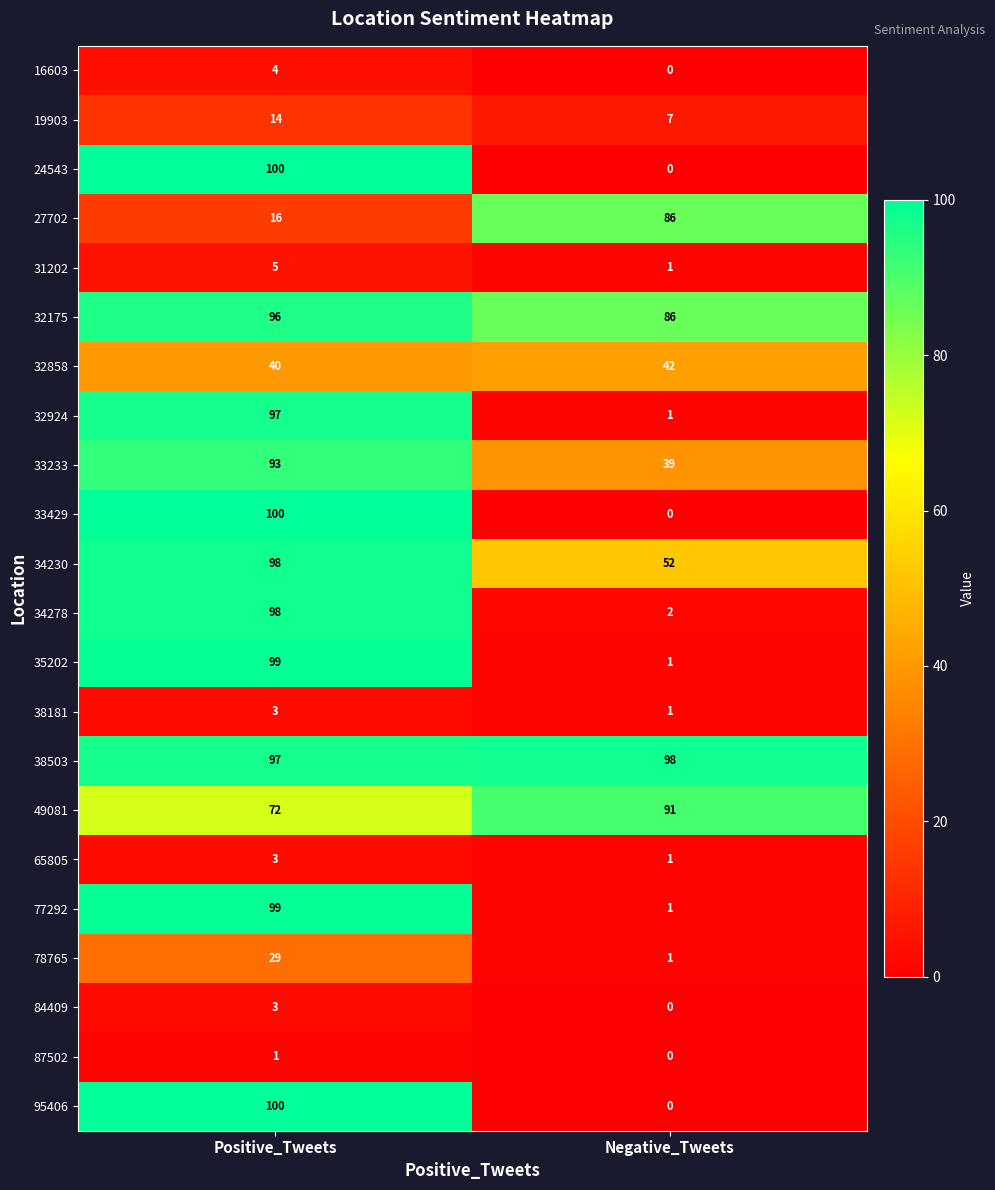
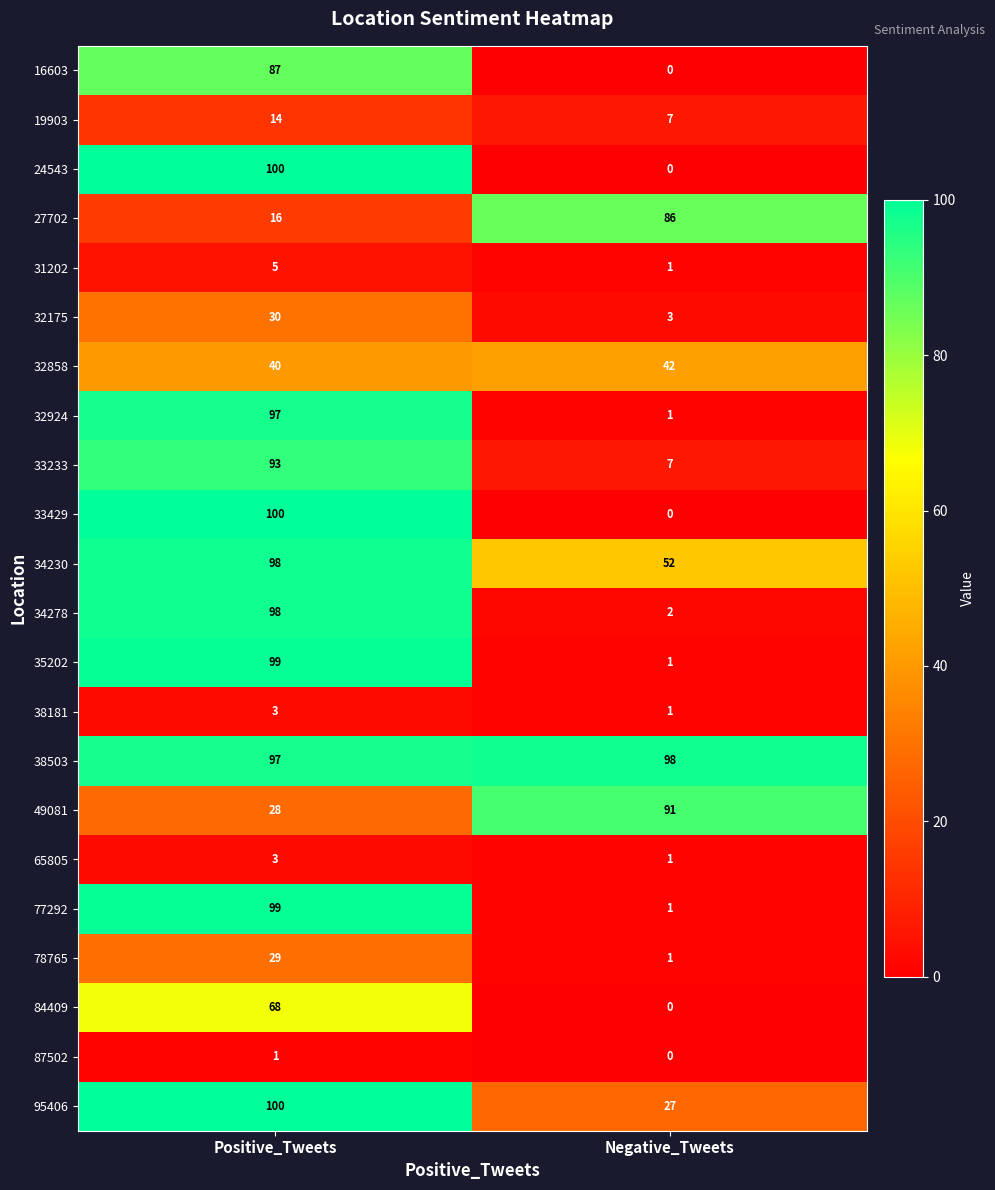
  {
    "16603": {
-     "Positive_Tweets": 4,
+     "Positive_Tweets": 87,
      "Negative_Tweets": 0
    },
    "19903": {
      "Positive_Tweets": 14,
      "Negative_Tweets": 7
    },
    "24543": {
      "Positive_Tweets": 100,
      "Negative_Tweets": 0
    },
    "27702": {
      "Positive_Tweets": 16,
      "Negative_Tweets": 86
    },
    "31202": {
      "Positive_Tweets": 5,
      "Negative_Tweets": 1
    },
    "32175": {
-     "Positive_Tweets": 96,
-     "Negative_Tweets": 86
+     "Positive_Tweets": 30,
+     "Negative_Tweets": 3
    },
    "32858": {
      "Positive_Tweets": 40,
      "Negative_Tweets": 42
    },
    "32924": {
      "Positive_Tweets": 97,
      "Negative_Tweets": 1
    },
    "33233": {
      "Positive_Tweets": 93,
-     "Negative_Tweets": 39
+     "Negative_Tweets": 7
    },
    "33429": {
      "Positive_Tweets": 100,
      "Negative_Tweets": 0
    },
    "34230": {
      "Positive_Tweets": 98,
      "Negative_Tweets": 52
    },
    "34278": {
      "Positive_Tweets": 98,
      "Negative_Tweets": 2
    },
    "35202": {
      "Positive_Tweets": 99,
      "Negative_Tweets": 1
    },
    "38181": {
      "Positive_Tweets": 3,
      "Negative_Tweets": 1
    },
    "38503": {
      "Positive_Tweets": 97,
      "Negative_Tweets": 98
    },
    "49081": {
-     "Positive_Tweets": 72,
+     "Positive_Tweets": 28,
      "Negative_Tweets": 91
    },
    "65805": {
      "Positive_Tweets": 3,
      "Negative_Tweets": 1
    },
    "77292": {
      "Positive_Tweets": 99,
      "Negative_Tweets": 1
    },
    "78765": {
      "Positive_Tweets": 29,
      "Negative_Tweets": 1
    },
    "84409": {
-     "Positive_Tweets": 3,
+     "Positive_Tweets": 68,
      "Negative_Tweets": 0
    },
    "87502": {
      "Positive_Tweets": 1,
      "Negative_Tweets": 0
    },
    "95406": {
      "Positive_Tweets": 100,
-     "Negative_Tweets": 0
+     "Negative_Tweets": 27
    }
  }
